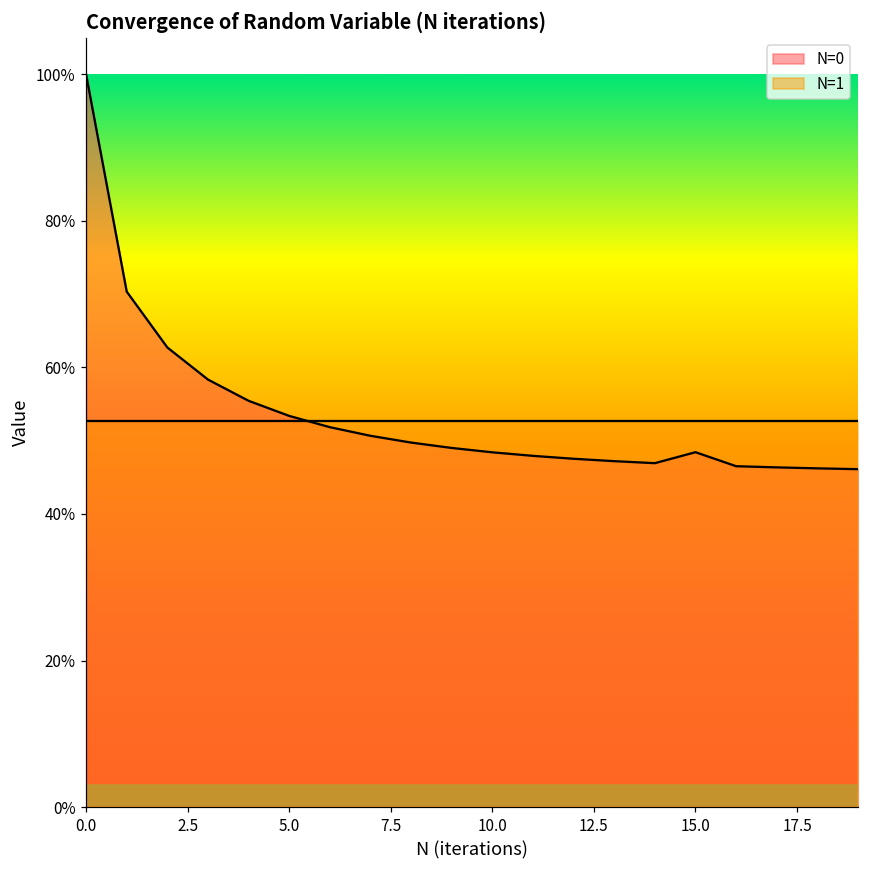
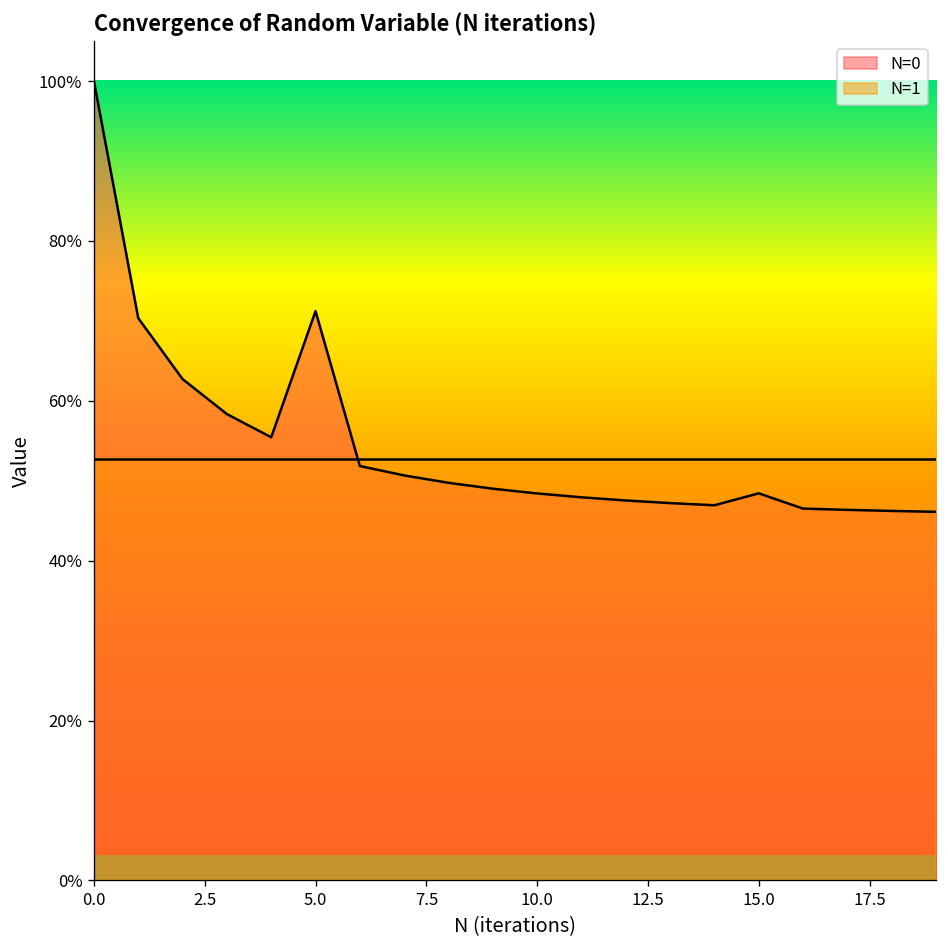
  {
    "N=0": {
      "0.0": "100%",
-     "5.0": "53%",
+     "5.0": "71%",
      "10.0": "48%",
      "15.0": "48%"
    },
    "N=1": {
      "0.0": "53%",
      "5.0": "53%",
      "10.0": "53%",
      "15.0": "53%"
    }
  }
